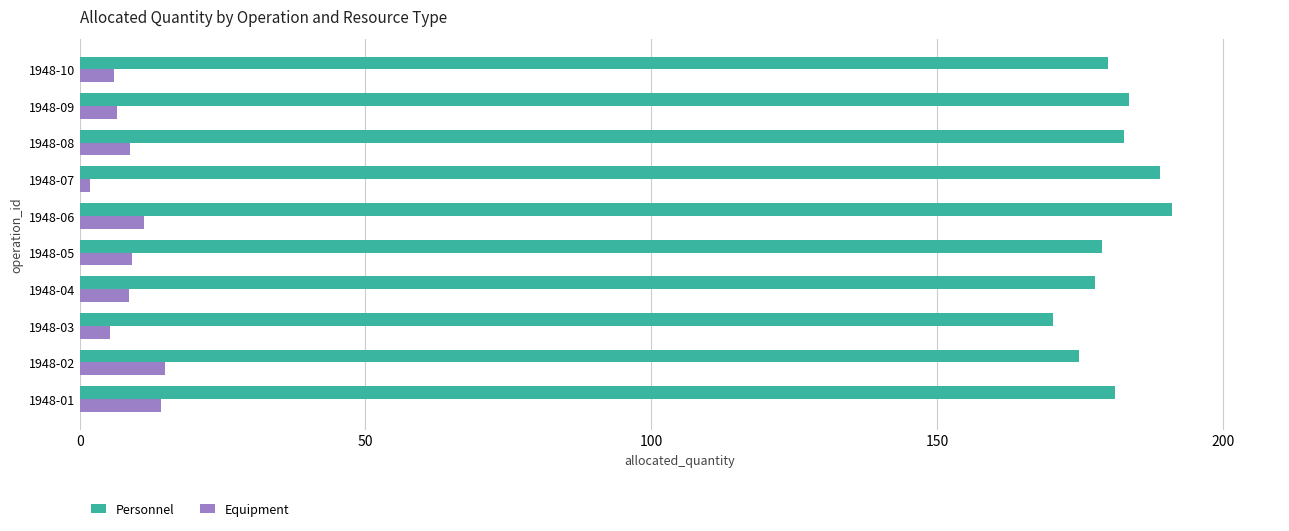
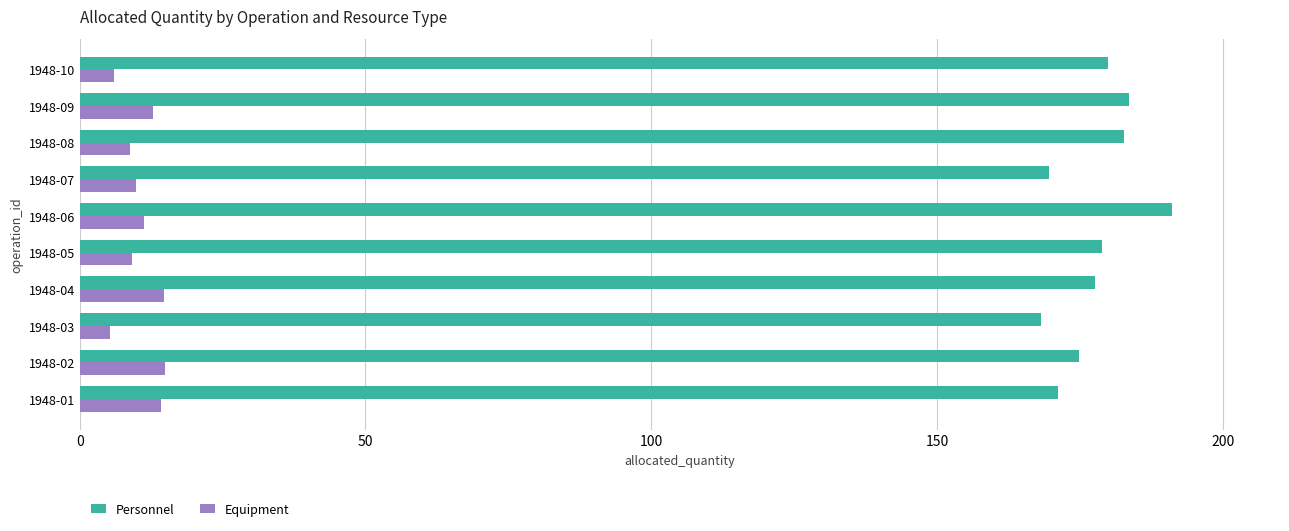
  {
    "Personnel": {
      "1948-10": 180,
      "1948-09": 184,
      "1948-08": 183,
-     "1948-07": 189,
+     "1948-07": 170,
      "1948-06": 191,
      "1948-05": 179,
      "1948-04": 178,
-     "1948-03": 170,
+     "1948-03": 168,
      "1948-02": 175,
-     "1948-01": 181
+     "1948-01": 171
    },
    "Equipment": {
      "1948-10": 6,
-     "1948-09": 7,
+     "1948-09": 13,
      "1948-08": 9,
-     "1948-07": 2,
+     "1948-07": 10,
      "1948-06": 11,
      "1948-05": 9,
-     "1948-04": 9,
+     "1948-04": 15,
      "1948-03": 5,
      "1948-02": 15,
      "1948-01": 14
    }
  }
